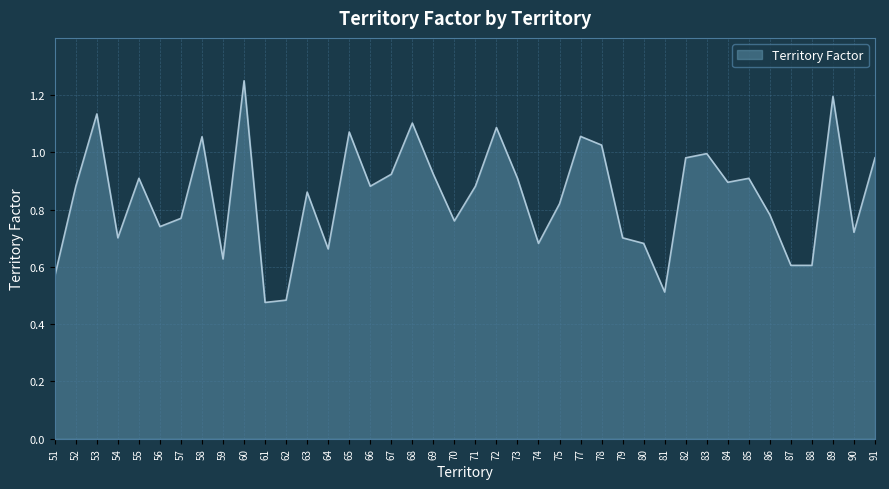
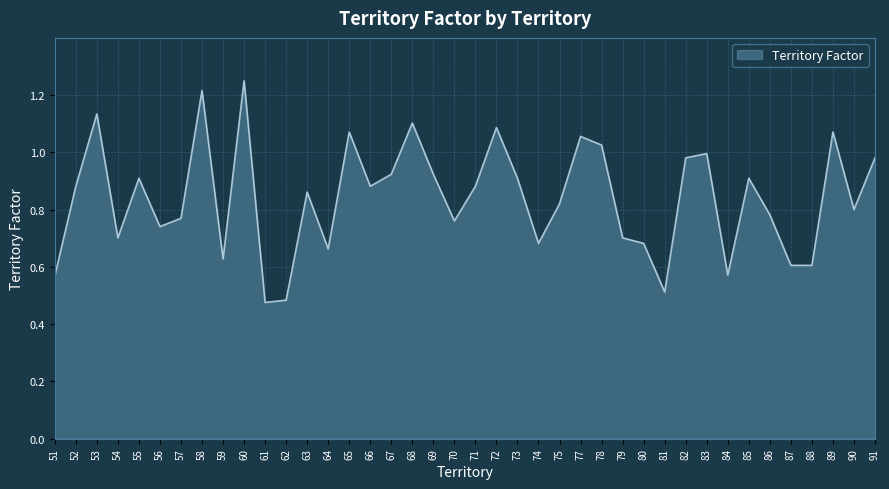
  {
    "51": 0.57,
    "52": 0.88,
    "53": 1.13,
    "54": 0.70,
    "55": 0.91,
    "56": 0.74,
    "57": 0.77,
-   "58": 1.05,
+   "58": 1.22,
    "59": 0.63,
    "60": 1.25,
    "61": 0.48,
    "62": 0.48,
    "63": 0.86,
    "64": 0.66,
    "65": 1.07,
    "66": 0.88,
    "67": 0.92,
    "68": 1.10,
    "69": 0.92,
    "70": 0.76,
    "71": 0.88,
    "72": 1.09,
    "73": 0.91,
    "74": 0.68,
    "75": 0.82,
    "77": 1.06,
    "78": 1.03,
    "79": 0.70,
    "80": 0.68,
    "81": 0.51,
    "82": 0.98,
    "83": 1.00,
-   "84": 0.90,
+   "84": 0.57,
    "85": 0.91,
    "86": 0.78,
    "87": 0.61,
    "88": 0.61,
-   "89": 1.20,
-   "90": 0.72,
+   "89": 1.07,
+   "90": 0.80,
    "91": 0.98
  }
